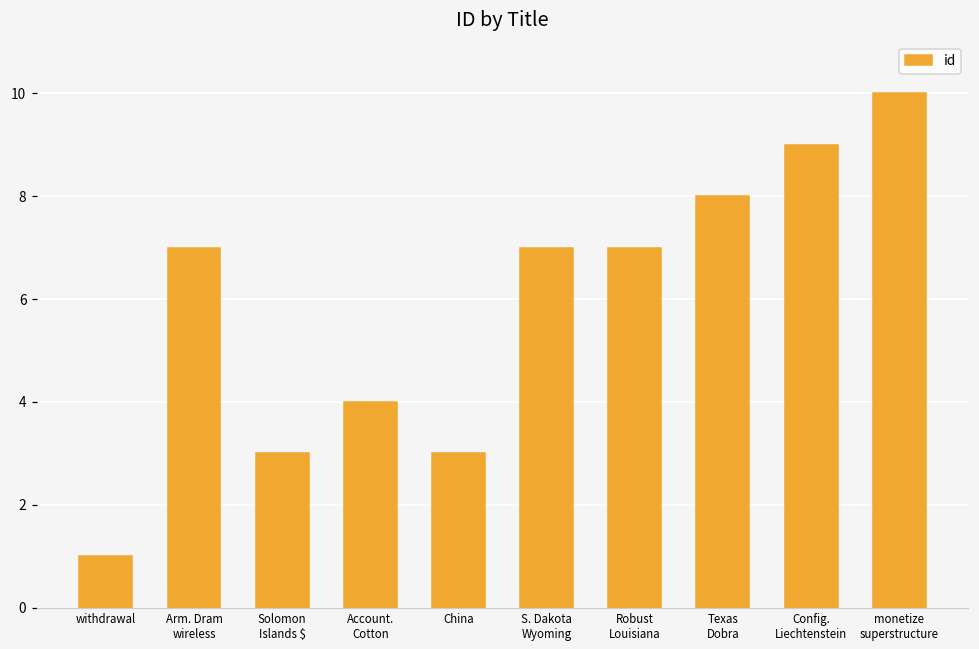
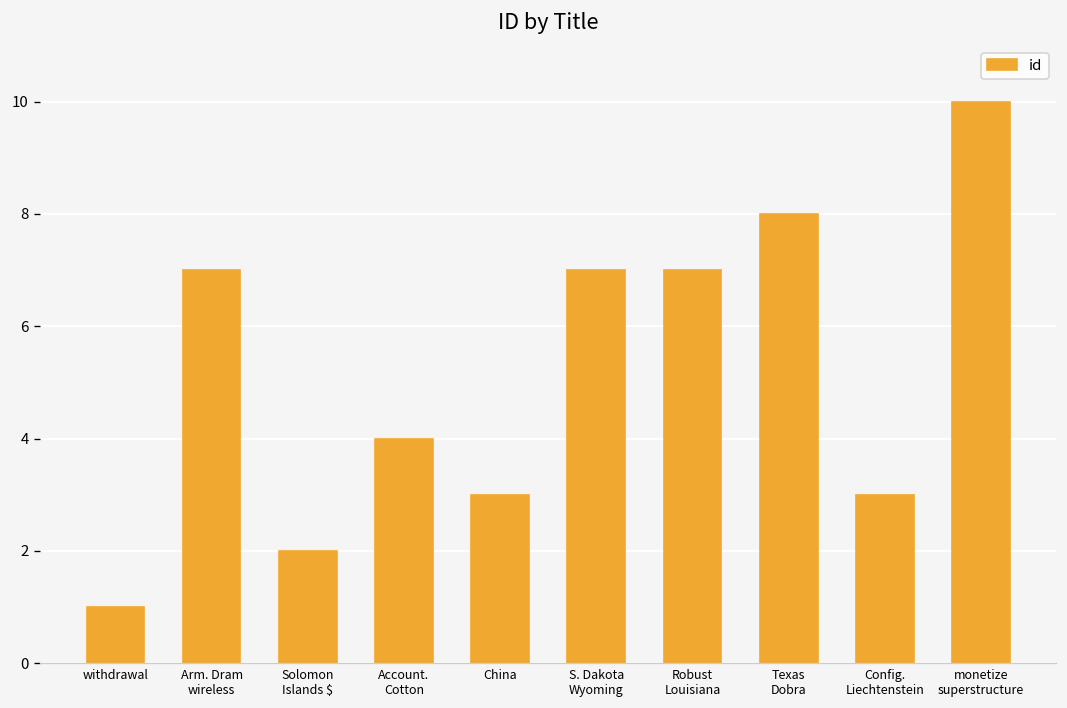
  {
    "withdrawal": 1,
    "Arm. Dram wireless": 7,
-   "Solomon Islands $": 3,
+   "Solomon Islands $": 2,
    "Account. Cotton": 4,
    "China": 3,
    "S. Dakota Wyoming": 7,
    "Robust Louisiana": 7,
    "Texas Dobra": 8,
-   "Config. Liechtenstein": 9,
+   "Config. Liechtenstein": 3,
    "monetize superstructure": 10
  }
